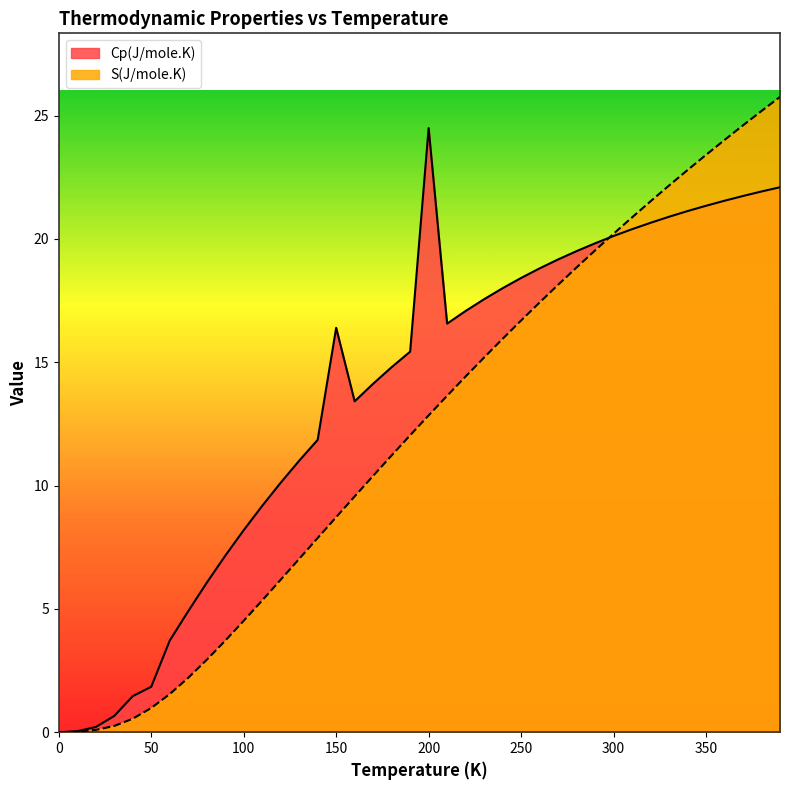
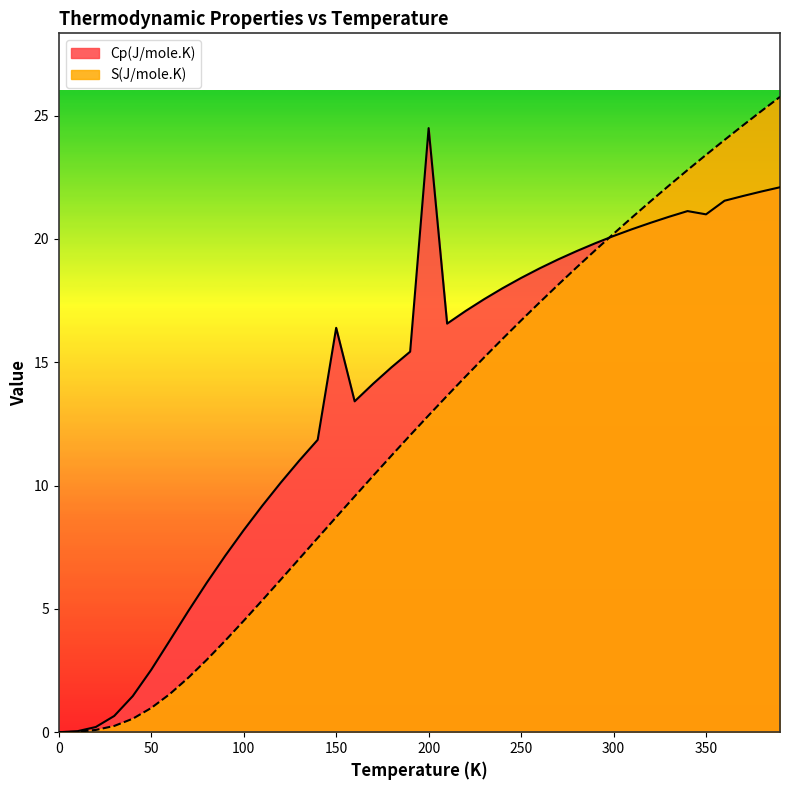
  {
    "Cp(J/mole.K)": {
-     "50": 1.8,
+     "50": 2.5,
      "100": 8.2,
      "150": 16.4,
      "200": 24.5,
      "250": 18.4,
-     "350": 21.3
+     "350": 21.0
    },
    "S(J/mole.K)": {
      "50": 1.0,
      "100": 4.5,
      "150": 8.7,
      "200": 12.8,
      "250": 16.7,
      "350": 23.4
    }
  }
